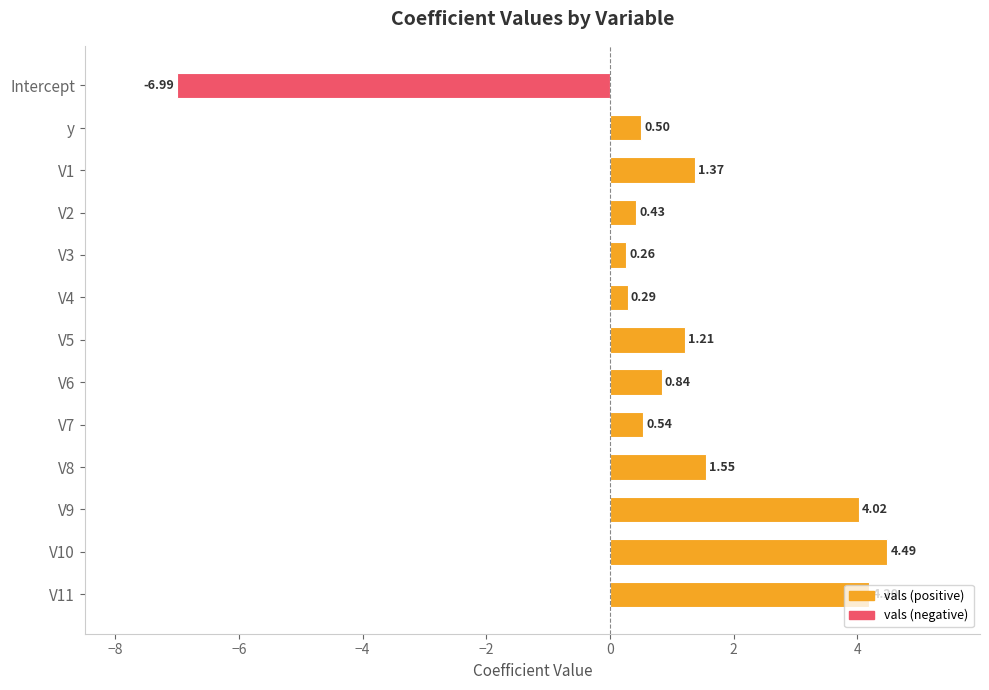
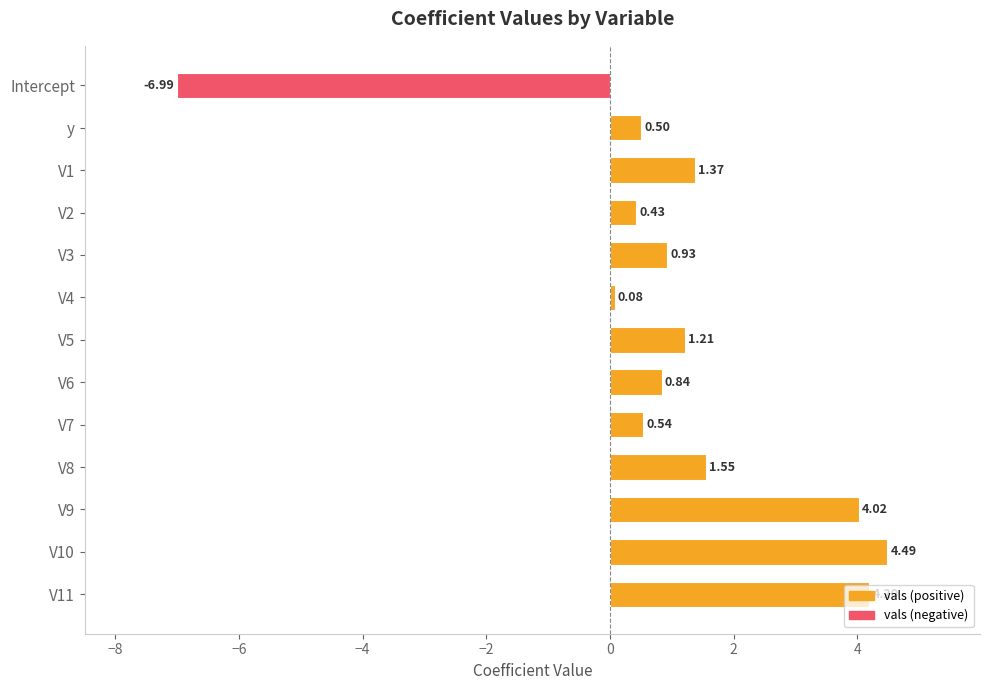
  {
    "Intercept": -6.99,
    "y": 0.50,
    "V1": 1.37,
    "V2": 0.43,
-   "V3": 0.26,
-   "V4": 0.29,
+   "V3": 0.93,
+   "V4": 0.08,
    "V5": 1.21,
    "V6": 0.84,
    "V7": 0.54,
    "V8": 1.55,
    "V9": 4.02,
    "V10": 4.49
  }
